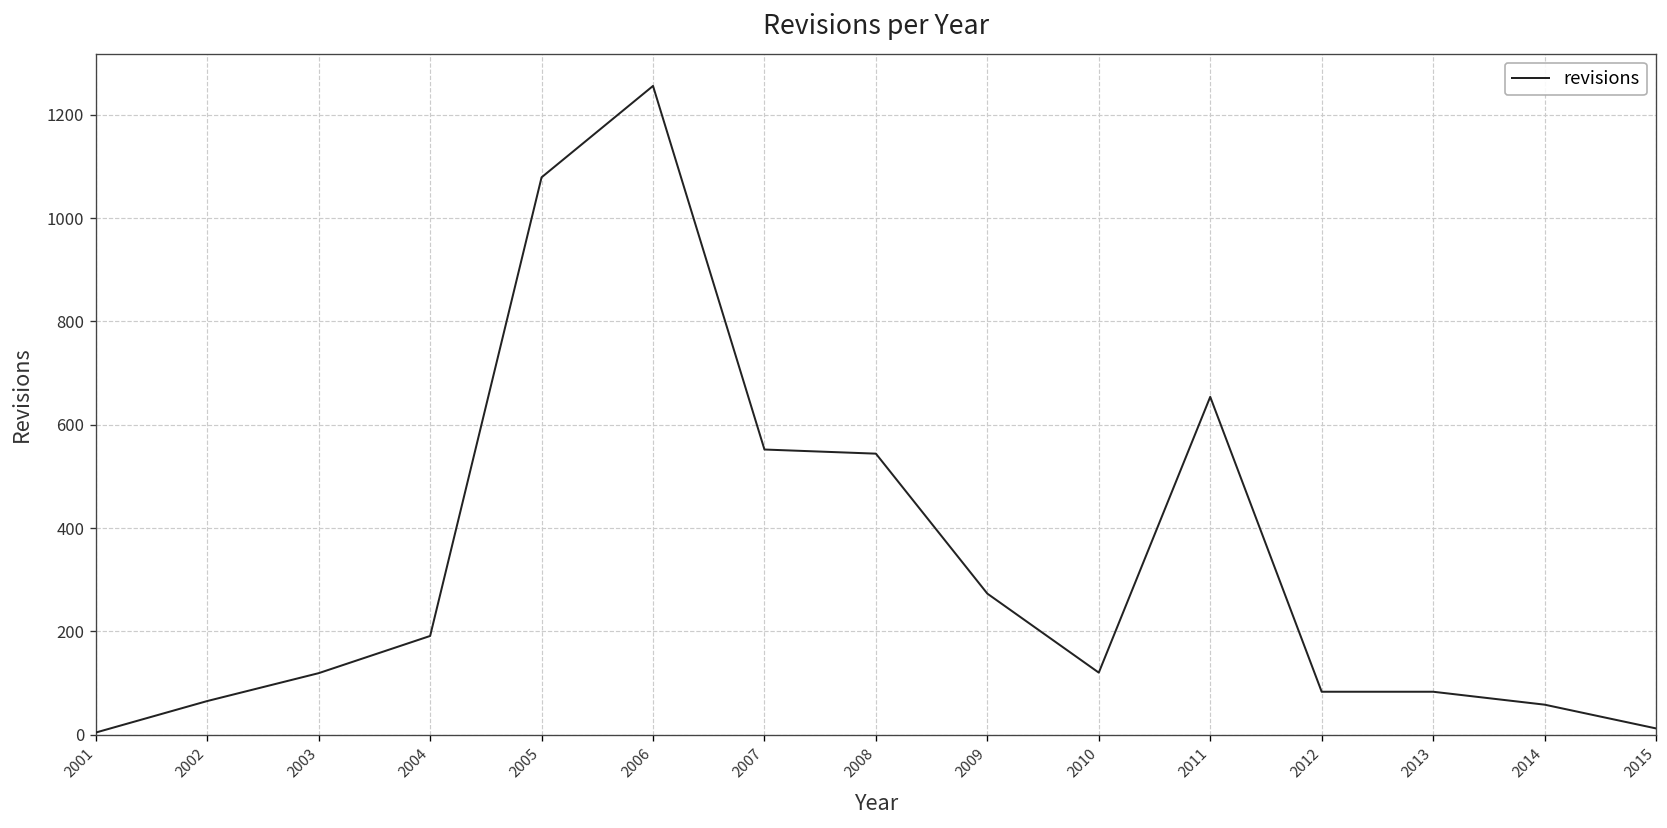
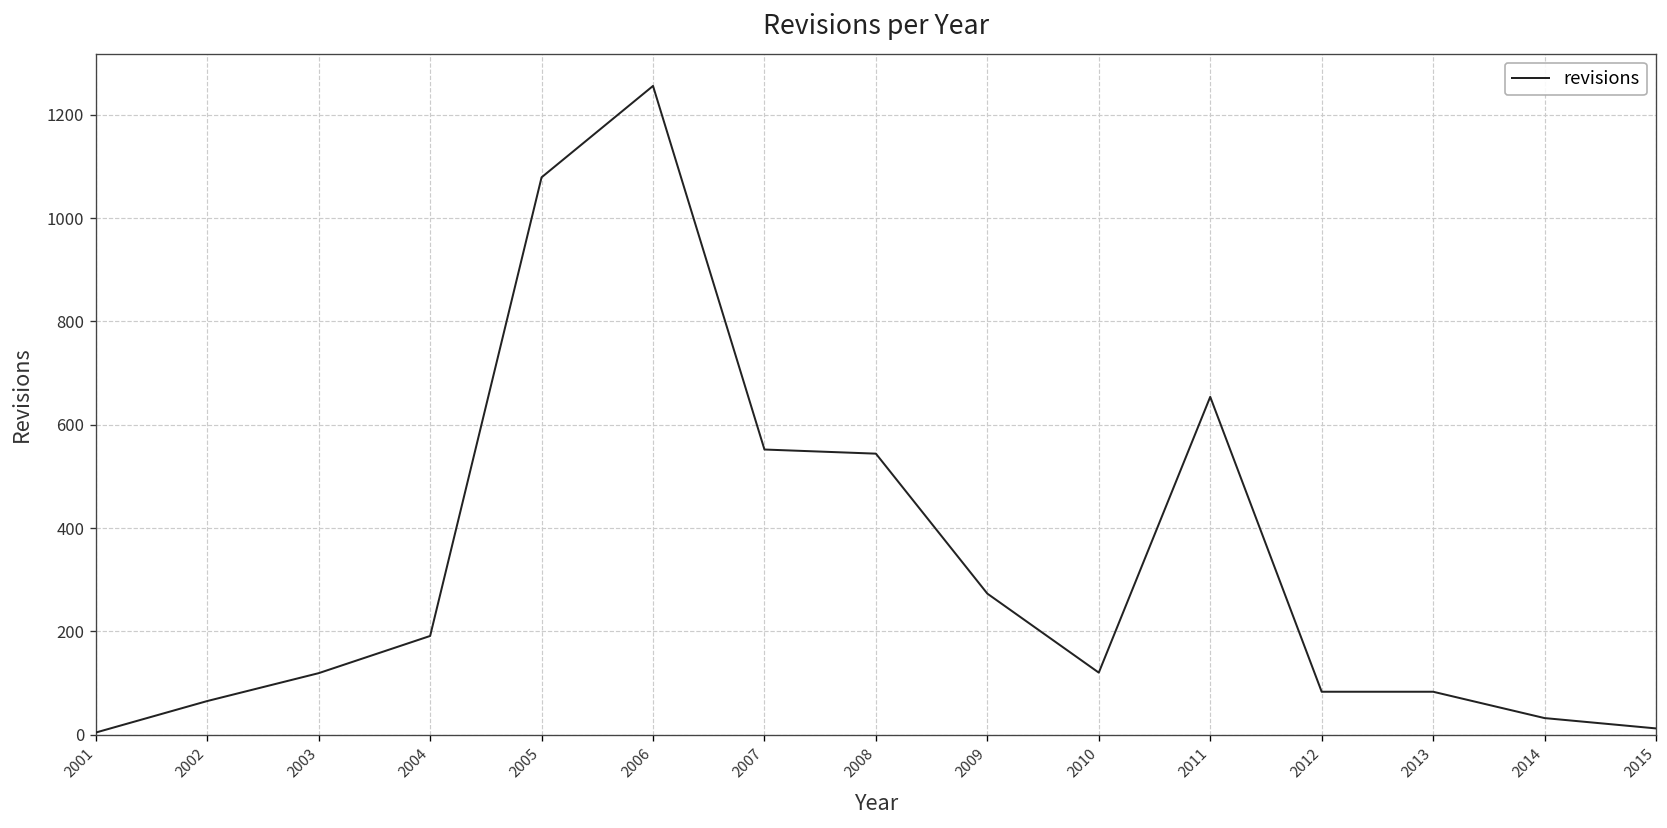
  {
    "2001": 0,
    "2002": 70,
    "2003": 120,
    "2004": 190,
    "2005": 1080,
    "2006": 1260,
    "2007": 550,
    "2008": 540,
    "2009": 270,
    "2010": 120,
    "2011": 650,
    "2012": 80,
    "2013": 80,
-   "2014": 60,
+   "2014": 30,
    "2015": 10
  }
